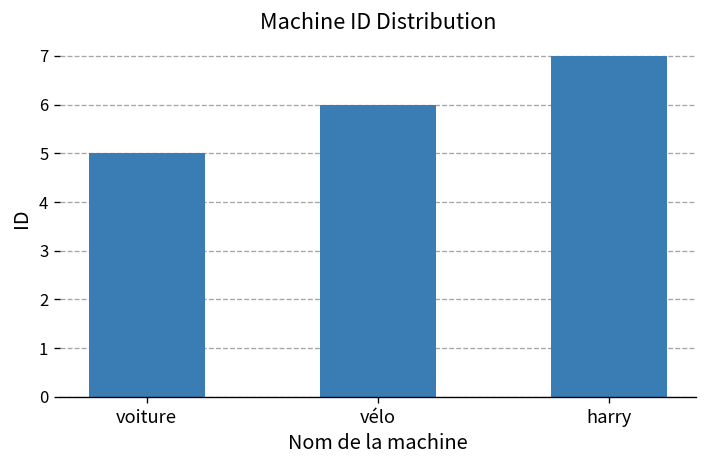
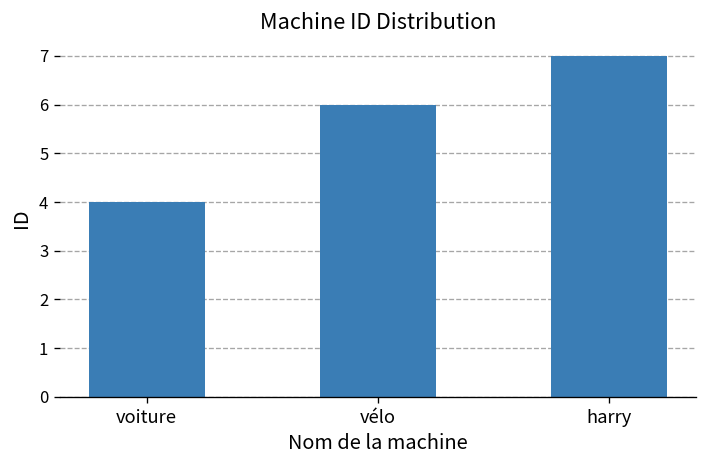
  {
-   "voiture": 5,
+   "voiture": 4,
    "vélo": 6,
    "harry": 7
  }
